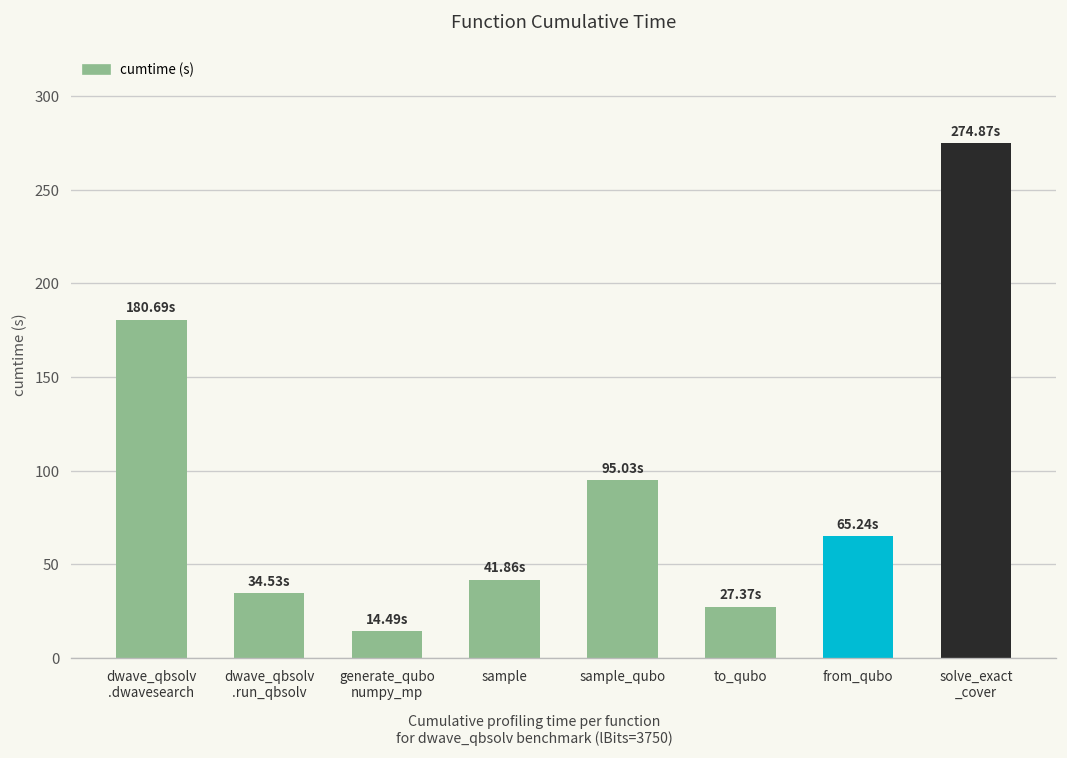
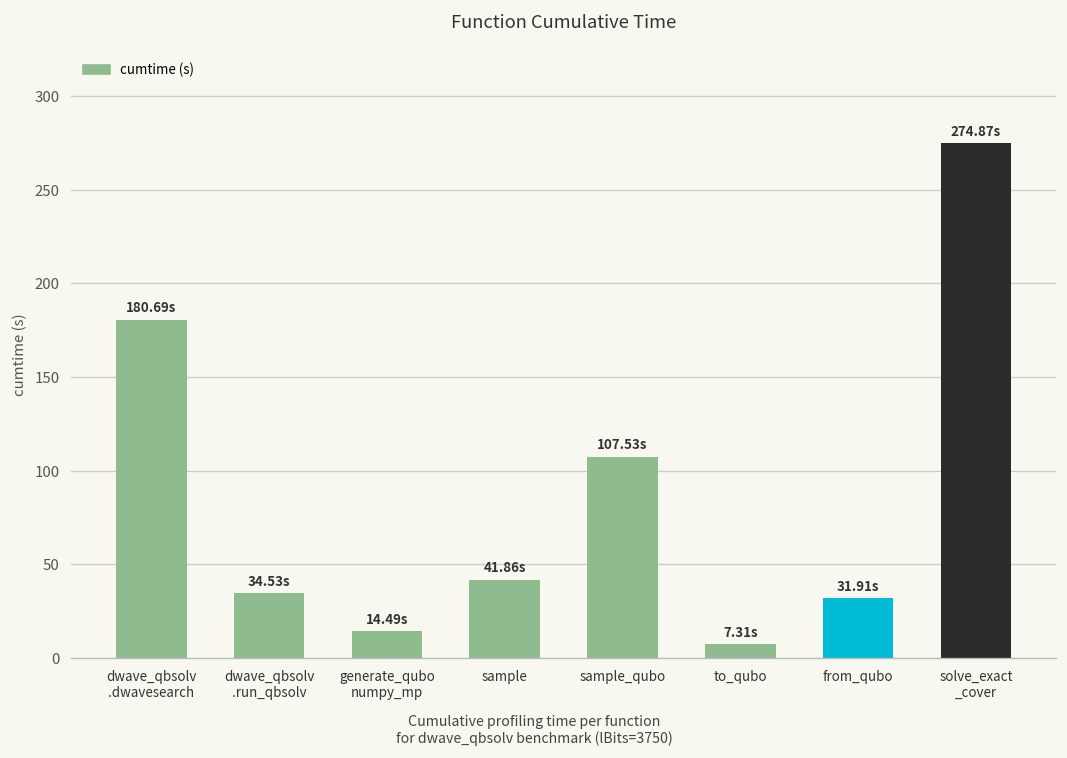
  {
    "dwave_qbsolv .dwavesearch": "180.69s",
    "dwave_qbsolv .run_qbsolv": "34.53s",
    "generate_qubo numpy_mp": "14.49s",
    "sample": "41.86s",
-   "sample_qubo": "95.03s",
-   "to_qubo": "27.37s",
-   "from_qubo": "65.24s",
+   "sample_qubo": "107.53s",
+   "to_qubo": "7.31s",
+   "from_qubo": "31.91s",
    "solve_exact _cover": "274.87s"
  }
